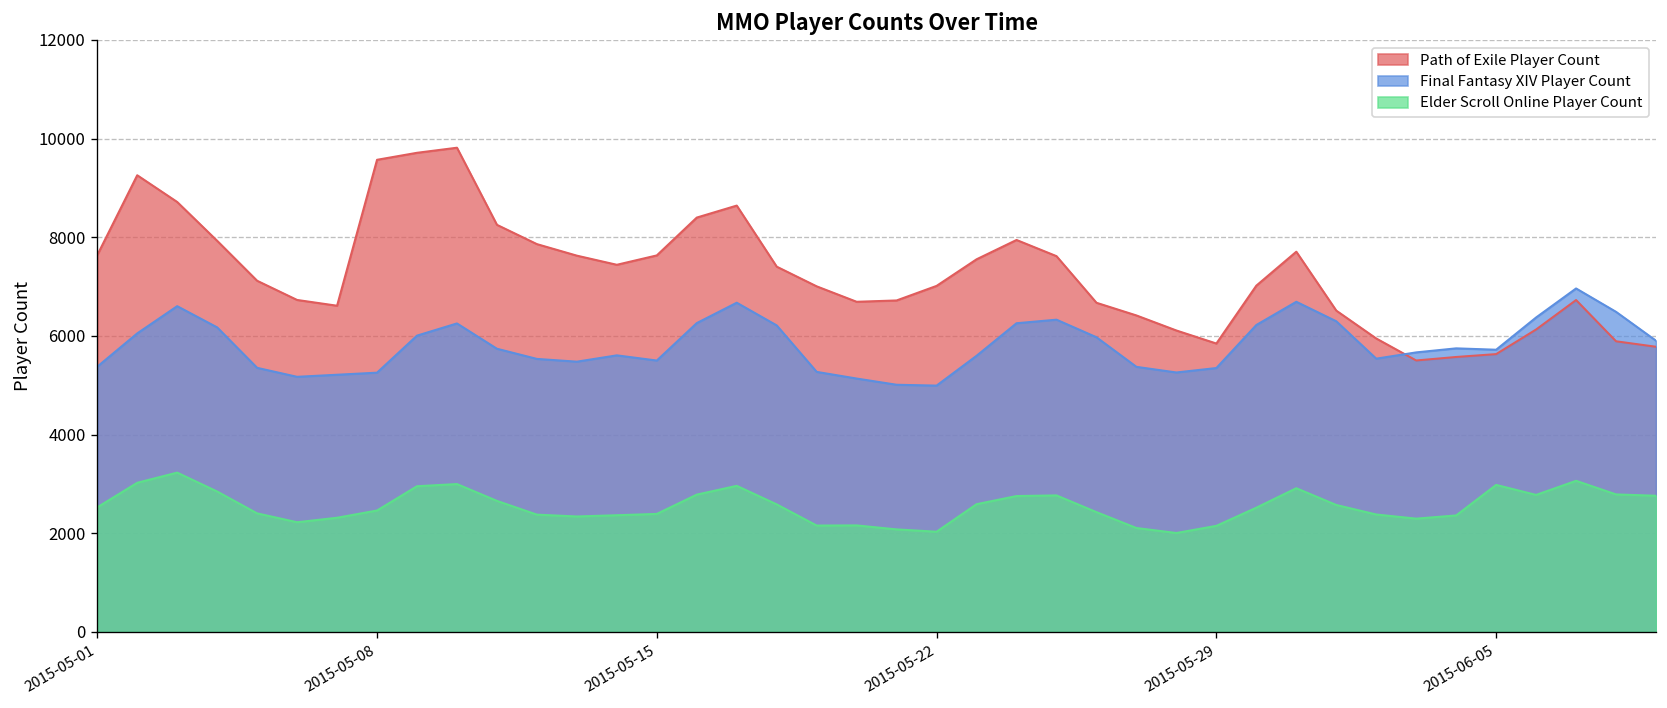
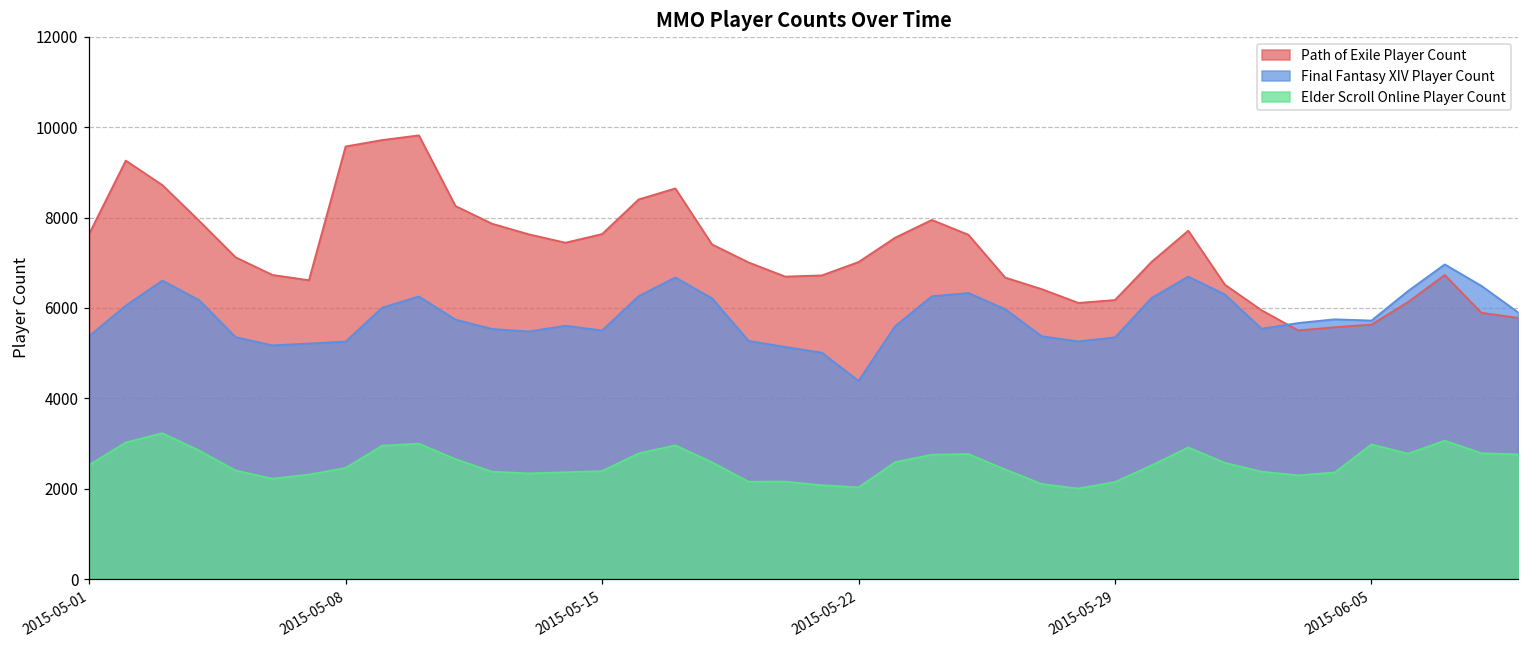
  {
    "Path of Exile Player Count": {
      "2015-05-01": 7600,
      "2015-05-08": 9600,
      "2015-05-15": 7600,
      "2015-05-22": 7000,
-     "2015-05-29": 5800,
+     "2015-05-29": 6200,
      "2015-06-05": 5600
    },
    "Final Fantasy XIV Player Count": {
      "2015-05-01": 5400,
      "2015-05-08": 5300,
      "2015-05-15": 5500,
-     "2015-05-22": 5000,
+     "2015-05-22": 4400,
      "2015-05-29": 5400,
      "2015-06-05": 5700
    },
    "Elder Scroll Online Player Count": {
      "2015-05-01": 2500,
      "2015-05-08": 2500,
      "2015-05-15": 2400,
      "2015-05-22": 2000,
      "2015-05-29": 2200,
      "2015-06-05": 3000
    }
  }
